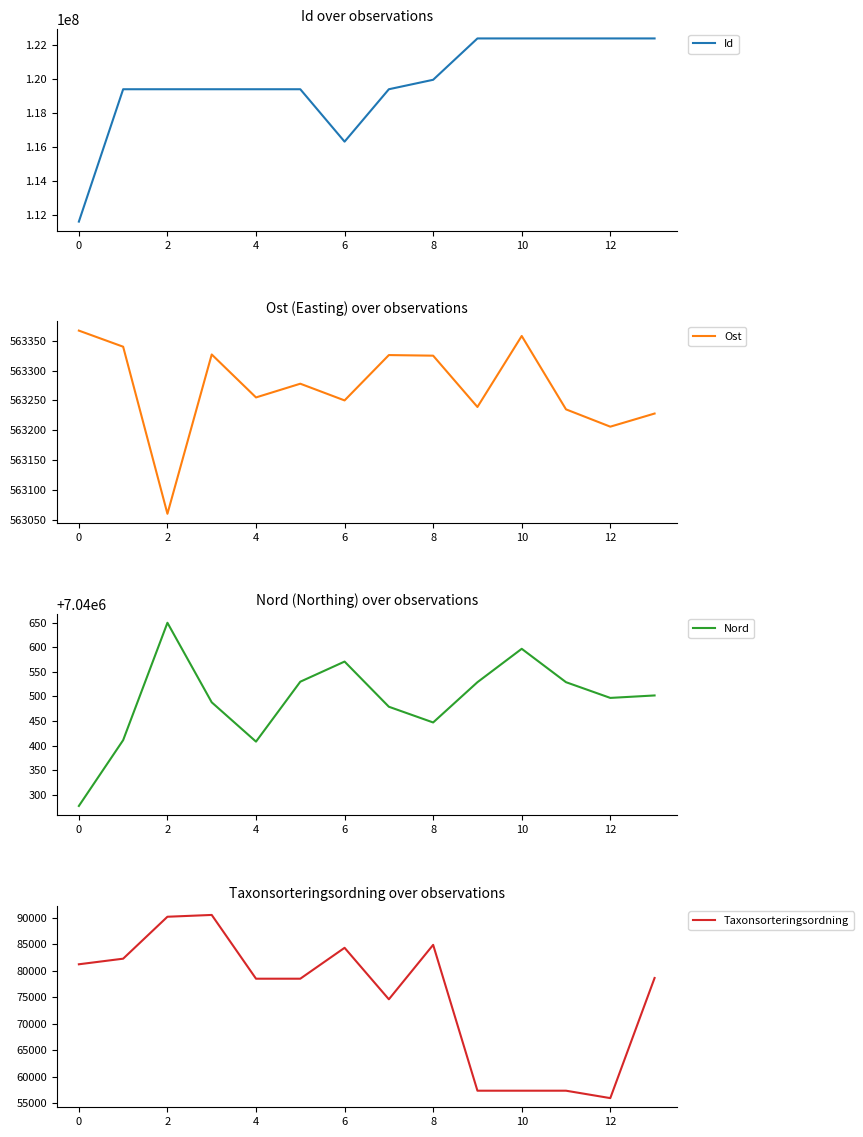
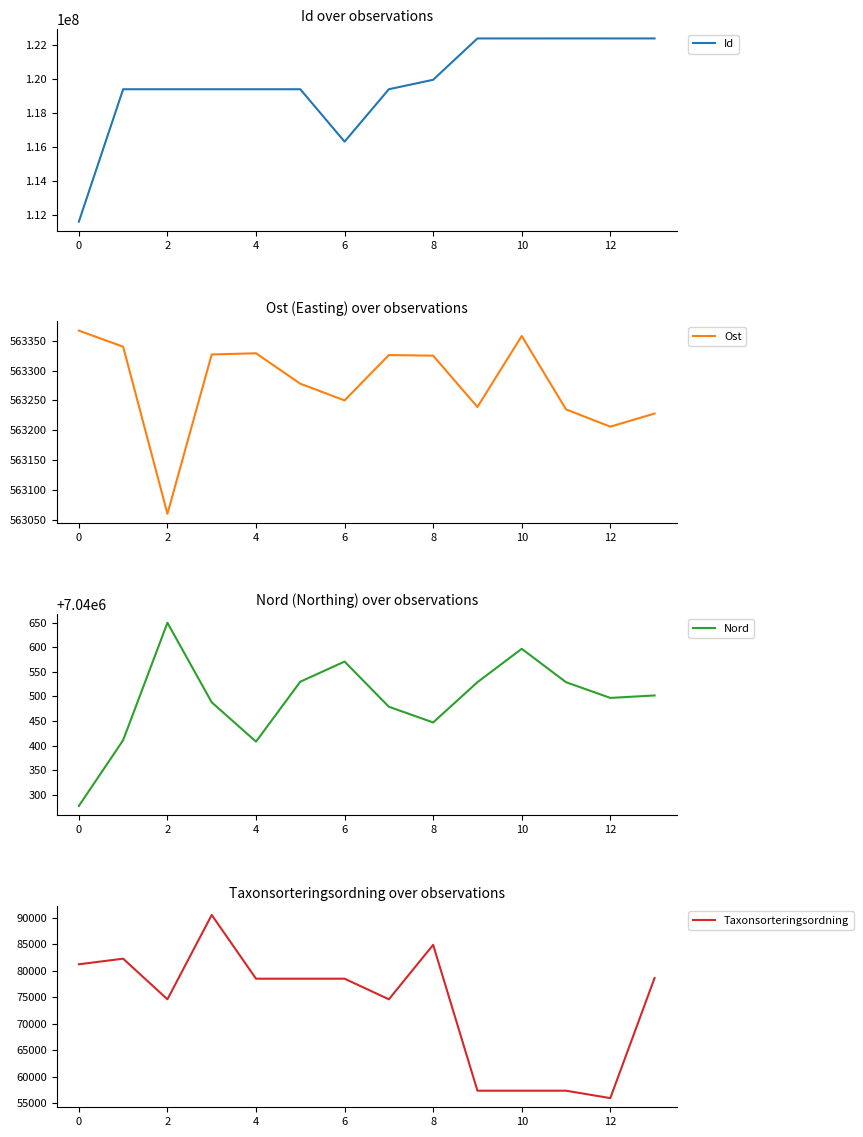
  {
    "Id over observations": {
      "0": 111600000,
      "2": 119400000,
      "4": 119400000,
      "6": 116300000,
      "8": 120000000,
      "10": 122400000,
      "12": 122400000
    },
    "Ost (Easting) over observations": {
      "0": 563370,
      "2": 563060,
-     "4": 563260,
+     "4": 563330,
      "6": 563250,
      "8": 563330,
      "10": 563360,
      "12": 563210
    },
    "Nord (Northing) over observations": {
      "0": 7040280,
      "2": 7040650,
      "4": 7040410,
      "6": 7040570,
      "8": 7040450,
      "10": 7040600,
      "12": 7040500
    },
    "Taxonsorteringsordning over observations": {
      "0": 81000,
-     "2": 90000,
+     "2": 75000,
      "4": 79000,
-     "6": 84000,
+     "6": 79000,
      "8": 85000,
      "10": 57000,
      "12": 56000
    }
  }
